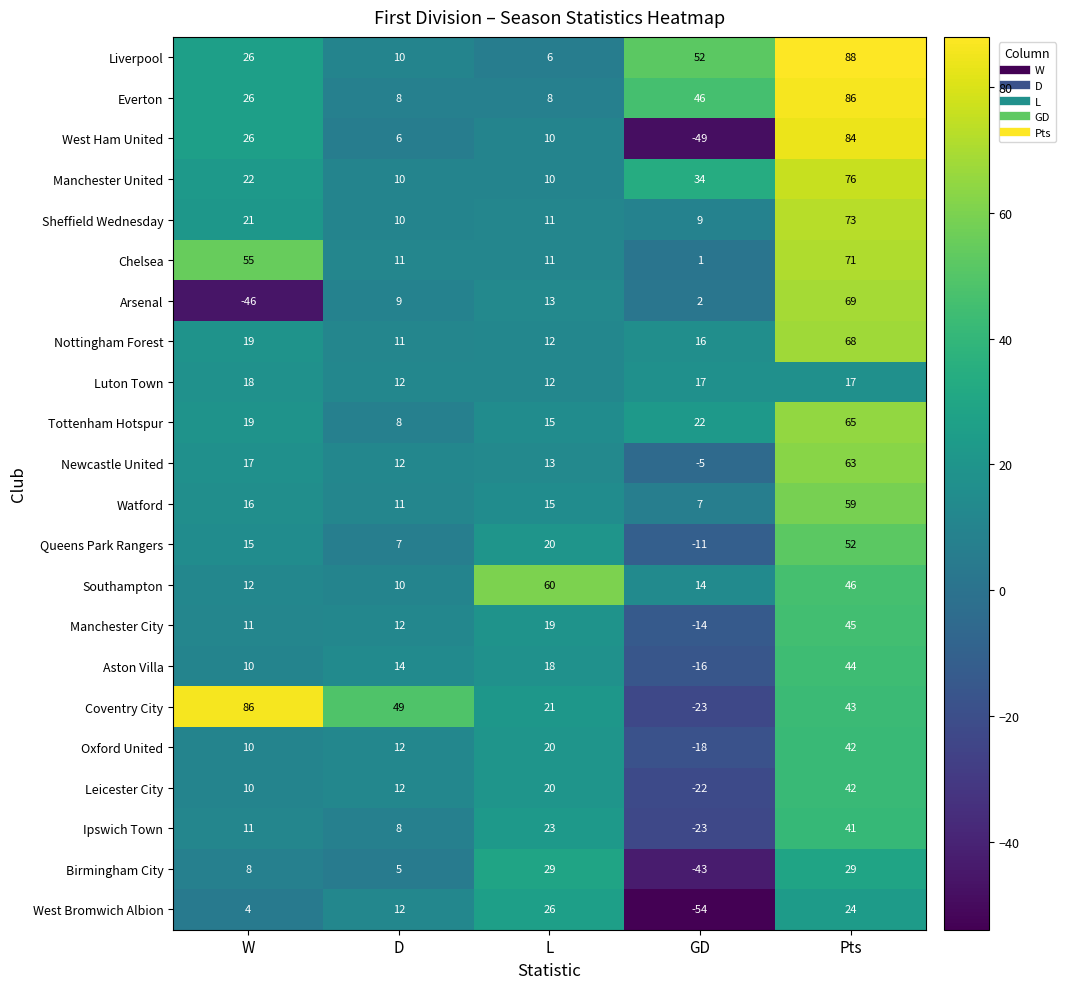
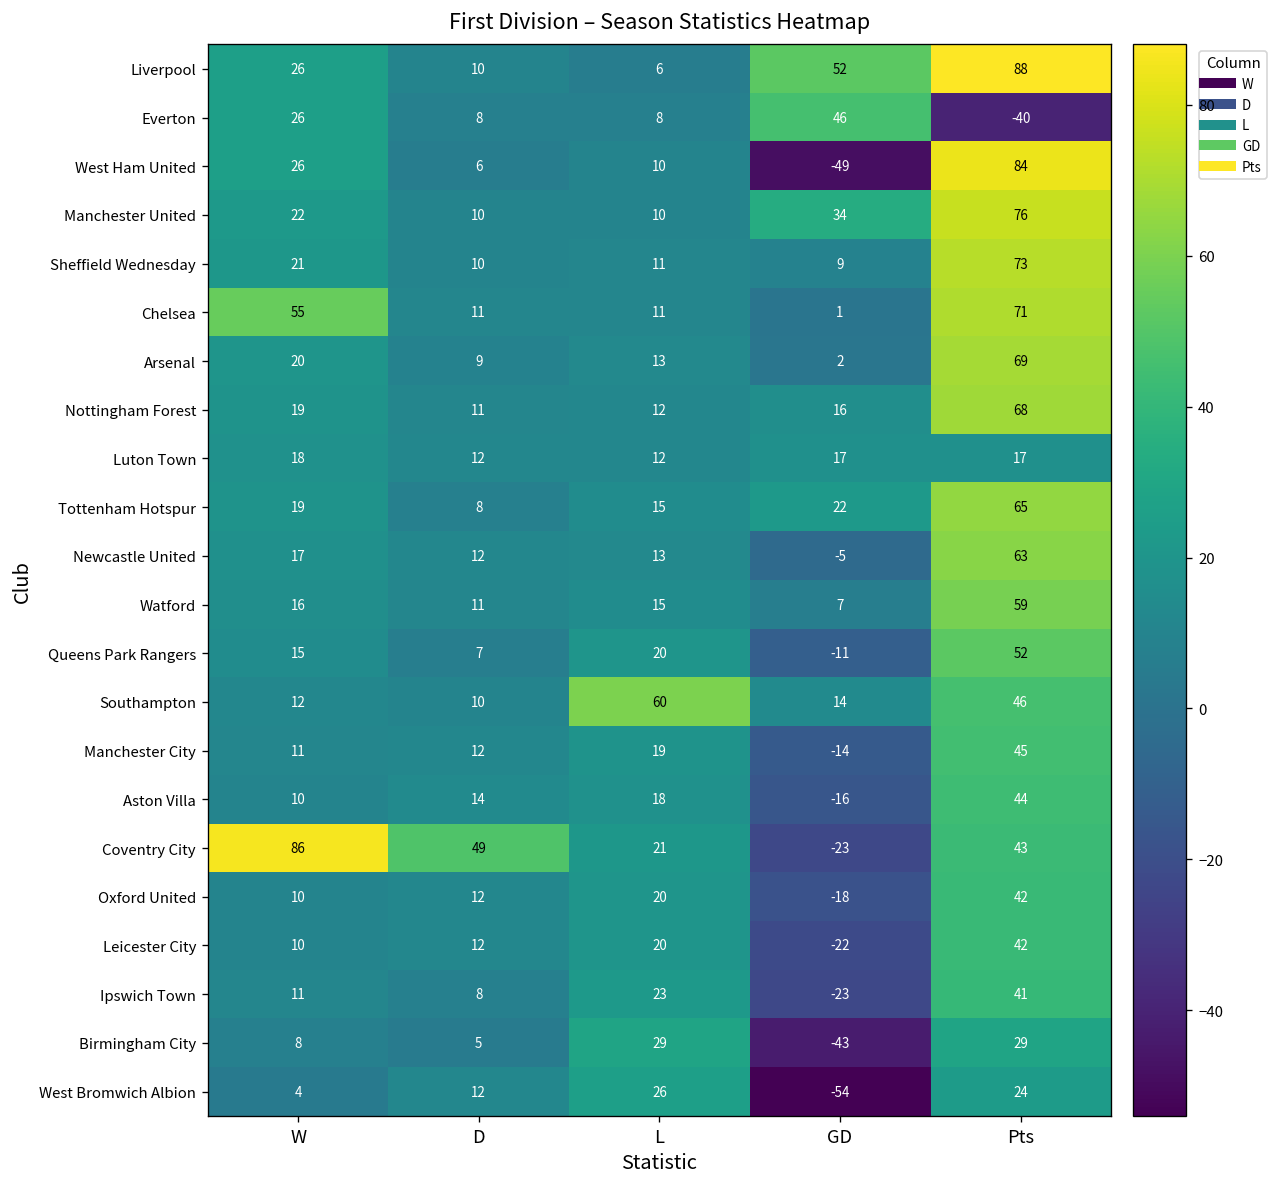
  {
    "Liverpool": {
      "W": 26,
      "D": 10,
      "L": 6,
      "GD": 52,
      "Pts": 88
    },
    "Everton": {
      "W": 26,
      "D": 8,
      "L": 8,
      "GD": 46,
-     "Pts": 86
+     "Pts": -40
    },
    "West Ham United": {
      "W": 26,
      "D": 6,
      "L": 10,
      "GD": -49,
      "Pts": 84
    },
    "Manchester United": {
      "W": 22,
      "D": 10,
      "L": 10,
      "GD": 34,
      "Pts": 76
    },
    "Sheffield Wednesday": {
      "W": 21,
      "D": 10,
      "L": 11,
      "GD": 9,
      "Pts": 73
    },
    "Chelsea": {
      "W": 55,
      "D": 11,
      "L": 11,
      "GD": 1,
      "Pts": 71
    },
    "Arsenal": {
-     "W": -46,
+     "W": 20,
      "D": 9,
      "L": 13,
      "GD": 2,
      "Pts": 69
    },
    "Nottingham Forest": {
      "W": 19,
      "D": 11,
      "L": 12,
      "GD": 16,
      "Pts": 68
    },
    "Luton Town": {
      "W": 18,
      "D": 12,
      "L": 12,
      "GD": 17,
      "Pts": 17
    },
    "Tottenham Hotspur": {
      "W": 19,
      "D": 8,
      "L": 15,
      "GD": 22,
      "Pts": 65
    },
    "Newcastle United": {
      "W": 17,
      "D": 12,
      "L": 13,
      "GD": -5,
      "Pts": 63
    },
    "Watford": {
      "W": 16,
      "D": 11,
      "L": 15,
      "GD": 7,
      "Pts": 59
    },
    "Queens Park Rangers": {
      "W": 15,
      "D": 7,
      "L": 20,
      "GD": -11,
      "Pts": 52
    },
    "Southampton": {
      "W": 12,
      "D": 10,
      "L": 60,
      "GD": 14,
      "Pts": 46
    },
    "Manchester City": {
      "W": 11,
      "D": 12,
      "L": 19,
      "GD": -14,
      "Pts": 45
    },
    "Aston Villa": {
      "W": 10,
      "D": 14,
      "L": 18,
      "GD": -16,
      "Pts": 44
    },
    "Coventry City": {
      "W": 86,
      "D": 49,
      "L": 21,
      "GD": -23,
      "Pts": 43
    },
    "Oxford United": {
      "W": 10,
      "D": 12,
      "L": 20,
      "GD": -18,
      "Pts": 42
    },
    "Leicester City": {
      "W": 10,
      "D": 12,
      "L": 20,
      "GD": -22,
      "Pts": 42
    },
    "Ipswich Town": {
      "W": 11,
      "D": 8,
      "L": 23,
      "GD": -23,
      "Pts": 41
    },
    "Birmingham City": {
      "W": 8,
      "D": 5,
      "L": 29,
      "GD": -43,
      "Pts": 29
    },
    "West Bromwich Albion": {
      "W": 4,
      "D": 12,
      "L": 26,
      "GD": -54,
      "Pts": 24
    }
  }
